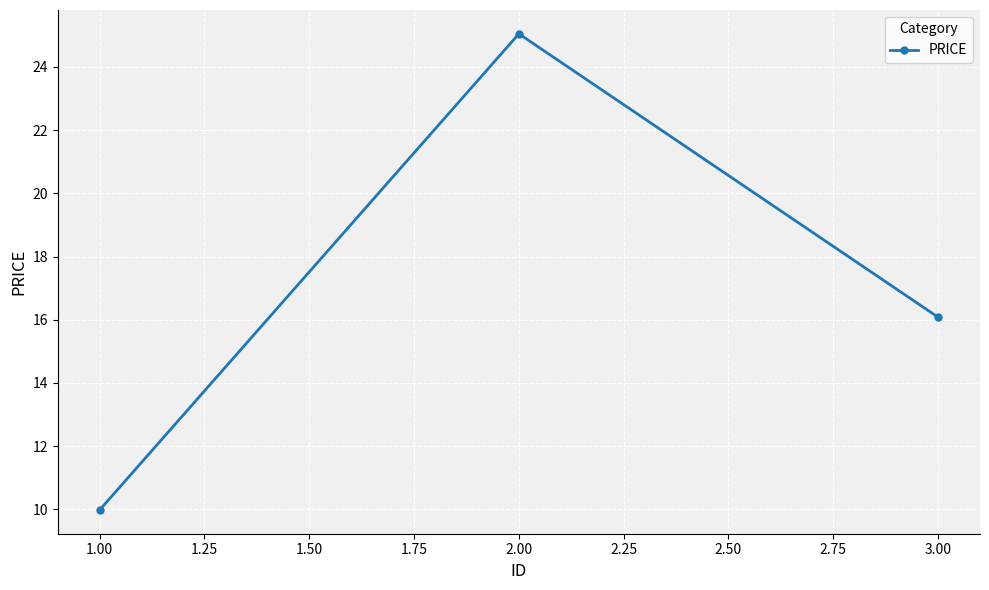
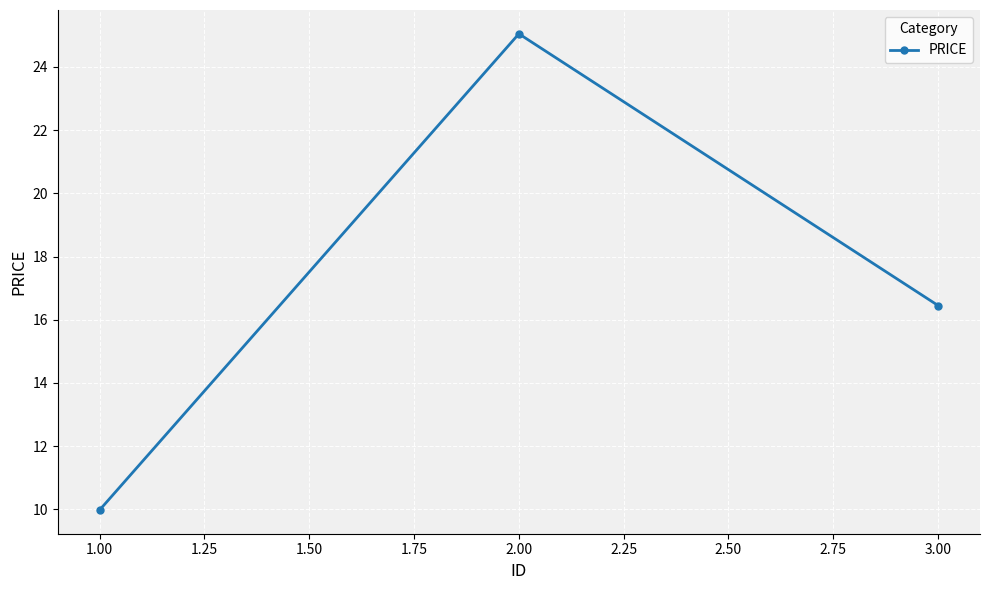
  {
    "1.00": 10.0,
    "2.00": 25.1,
-   "3.00": 16.1
+   "3.00": 16.5
  }
